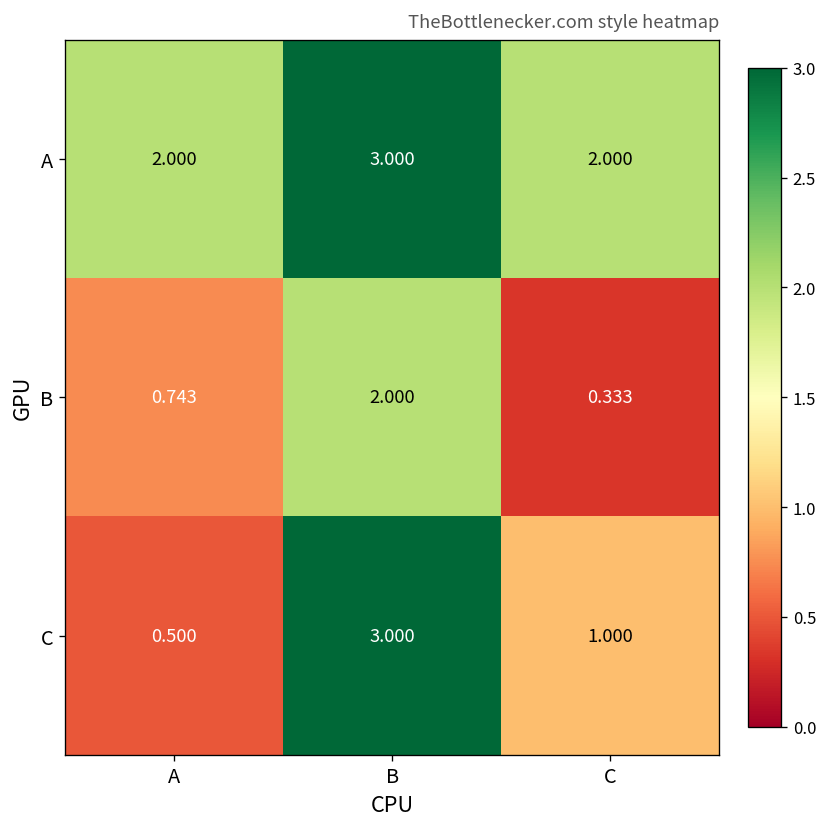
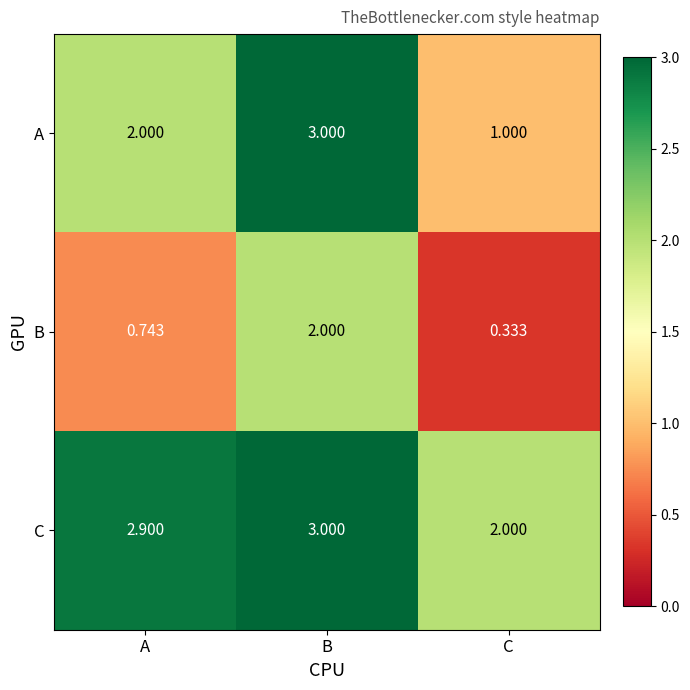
  {
    "A": {
      "A": 2.000,
      "B": 3.000,
-     "C": 2.000
+     "C": 1.000
    },
    "B": {
      "A": 0.743,
      "B": 2.000,
      "C": 0.333
    },
    "C": {
-     "A": 0.500,
+     "A": 2.900,
      "B": 3.000,
-     "C": 1.000
+     "C": 2.000
    }
  }
